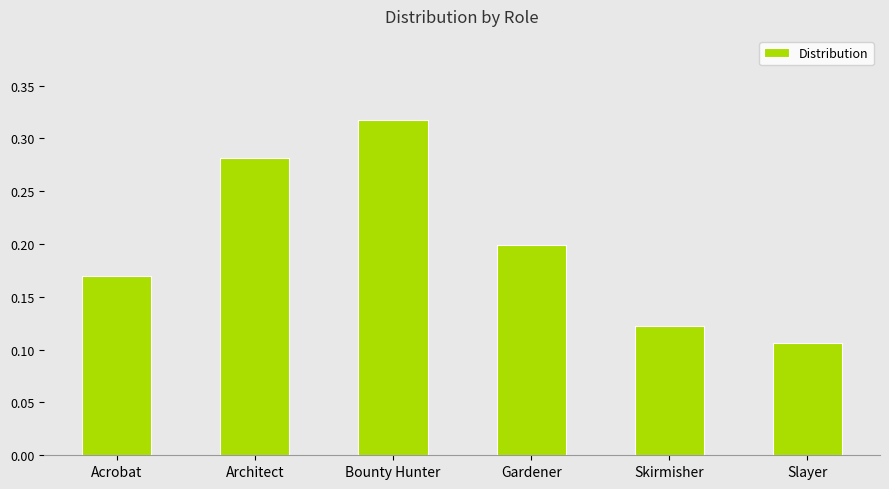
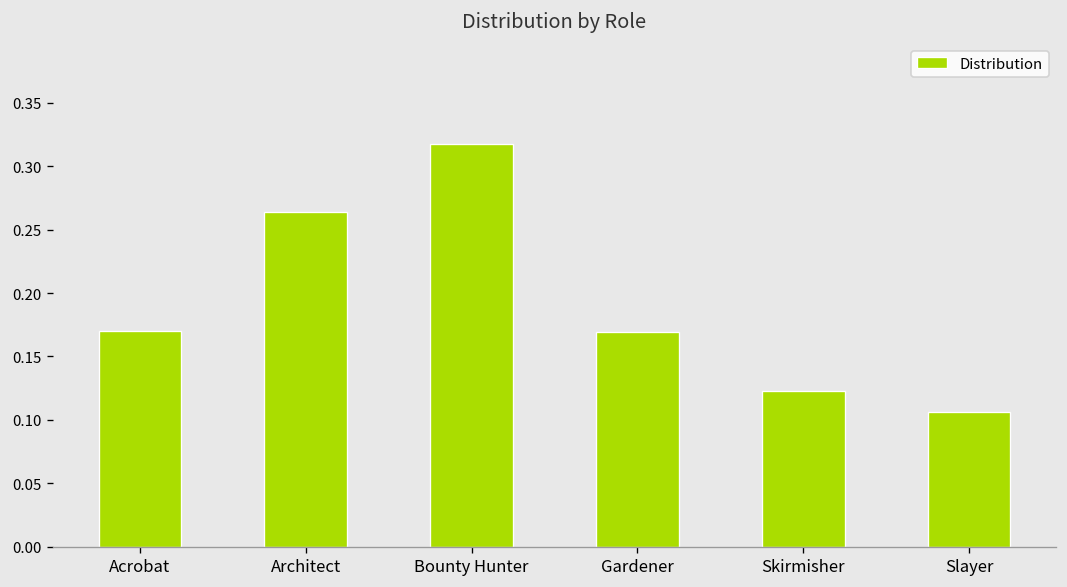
  {
    "Acrobat": 0.170,
-   "Architect": 0.281,
+   "Architect": 0.264,
    "Bounty Hunter": 0.318,
-   "Gardener": 0.199,
+   "Gardener": 0.169,
    "Skirmisher": 0.122,
    "Slayer": 0.106
  }
